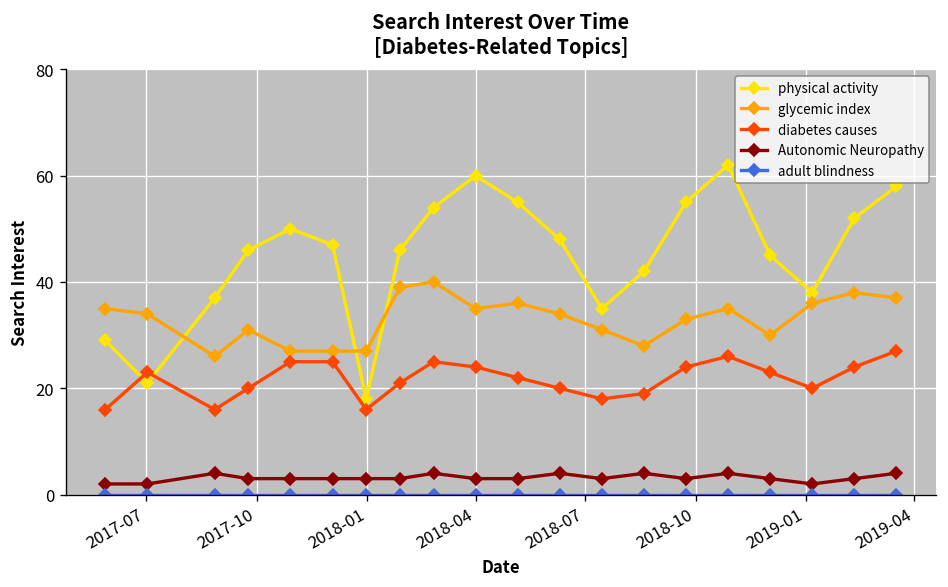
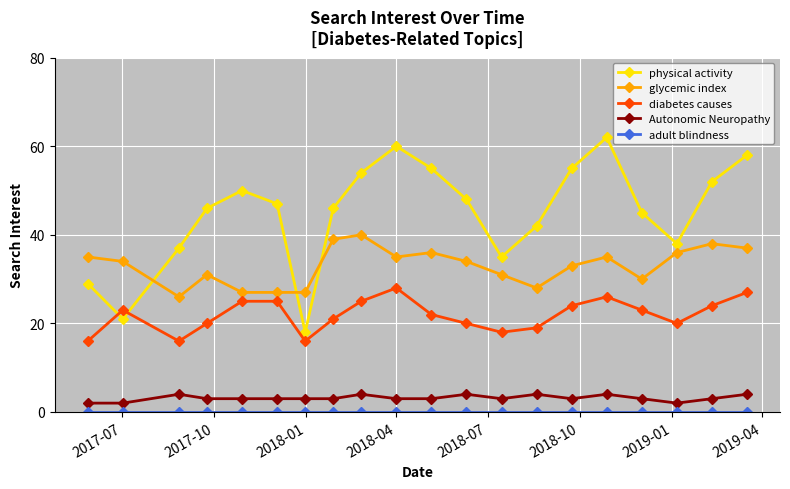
  {
    "physical activity": {
      "2018-04": 60
    },
    "glycemic index": {
      "2018-04": 35
    },
    "diabetes causes": {
-     "2018-04": 24
+     "2018-04": 28
    },
    "Autonomic Neuropathy": {
      "2018-04": 3
    },
    "adult blindness": {
      "2018-04": 0
    }
  }
